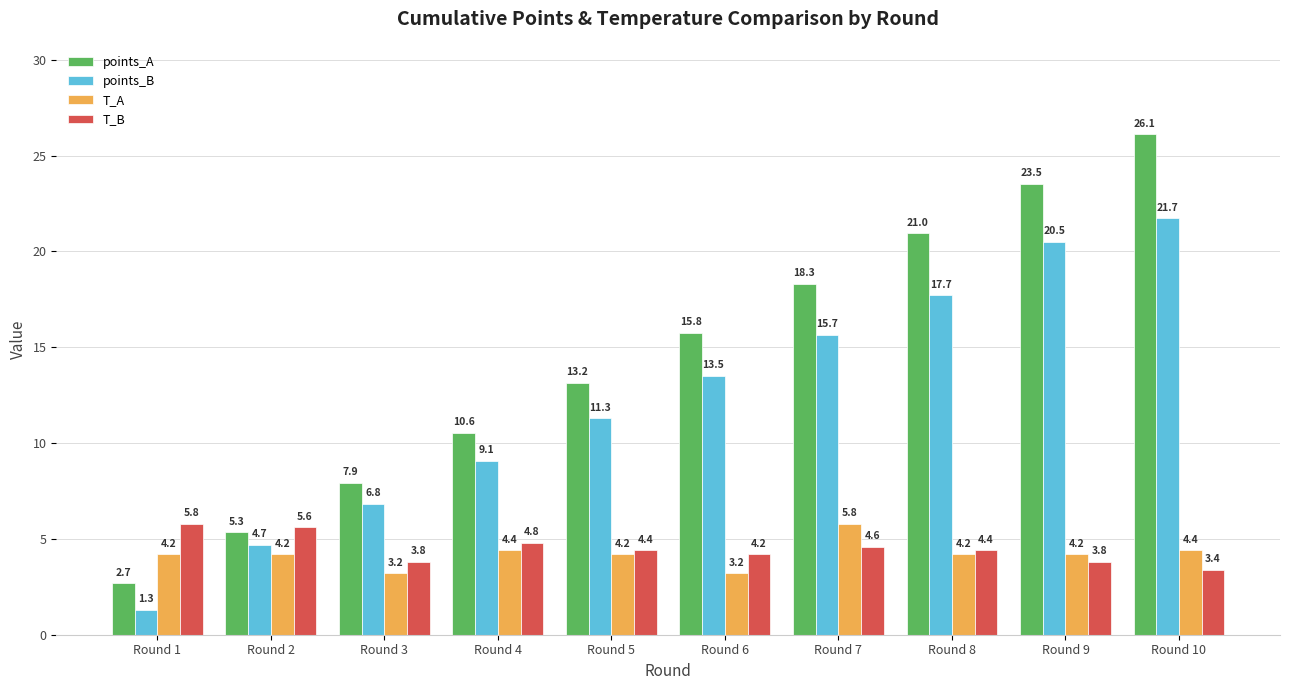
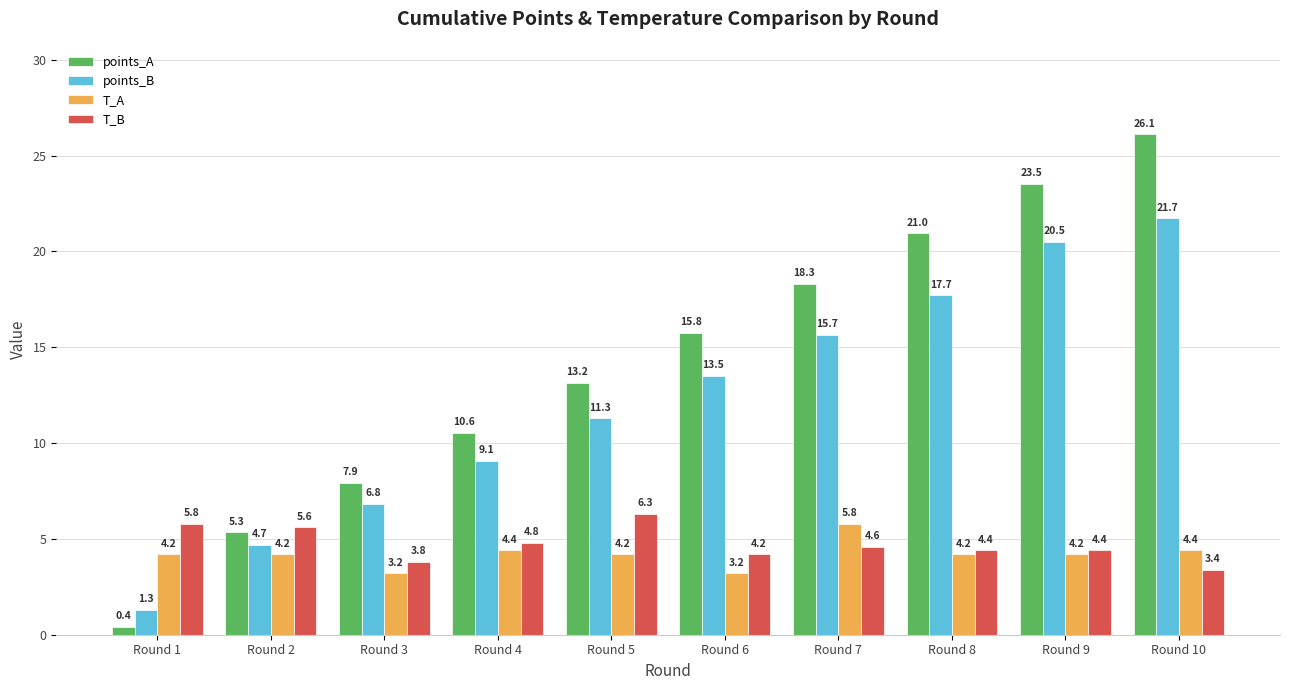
  {
    "points_A": {
-     "Round 1": 2.7,
+     "Round 1": 0.4,
      "Round 2": 5.3,
      "Round 3": 7.9,
      "Round 4": 10.6,
      "Round 5": 13.2,
      "Round 6": 15.8,
      "Round 7": 18.3,
      "Round 8": 21.0,
      "Round 9": 23.5,
      "Round 10": 26.1
    },
    "points_B": {
      "Round 1": 1.3,
      "Round 2": 4.7,
      "Round 3": 6.8,
      "Round 4": 9.1,
      "Round 5": 11.3,
      "Round 6": 13.5,
      "Round 7": 15.7,
      "Round 8": 17.7,
      "Round 9": 20.5,
      "Round 10": 21.7
    },
    "T_A": {
      "Round 1": 4.2,
      "Round 2": 4.2,
      "Round 3": 3.2,
      "Round 4": 4.4,
      "Round 5": 4.2,
      "Round 6": 3.2,
      "Round 7": 5.8,
      "Round 8": 4.2,
      "Round 9": 4.2,
      "Round 10": 4.4
    },
    "T_B": {
      "Round 1": 5.8,
      "Round 2": 5.6,
      "Round 3": 3.8,
      "Round 4": 4.8,
-     "Round 5": 4.4,
+     "Round 5": 6.3,
      "Round 6": 4.2,
      "Round 7": 4.6,
      "Round 8": 4.4,
-     "Round 9": 3.8,
+     "Round 9": 4.4,
      "Round 10": 3.4
    }
  }
